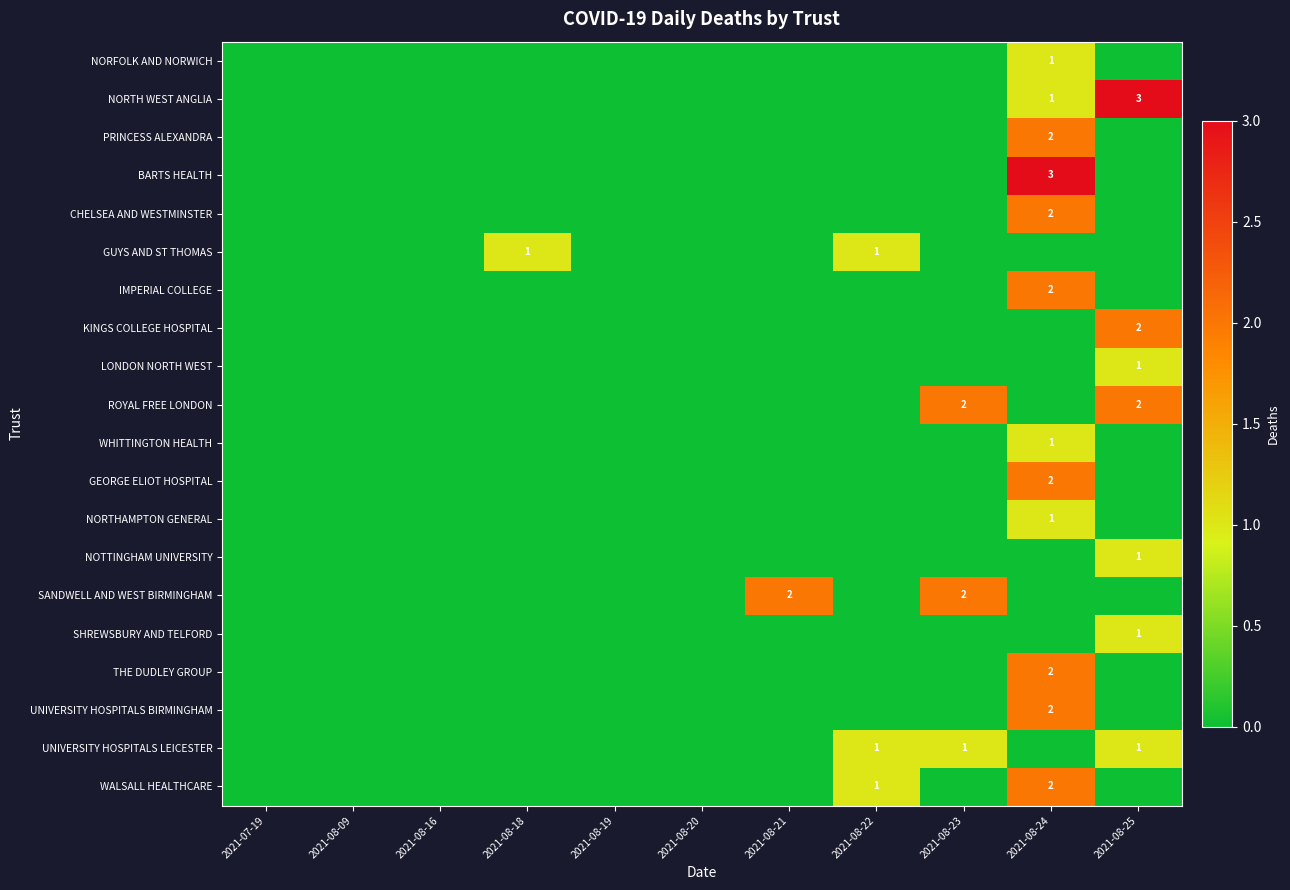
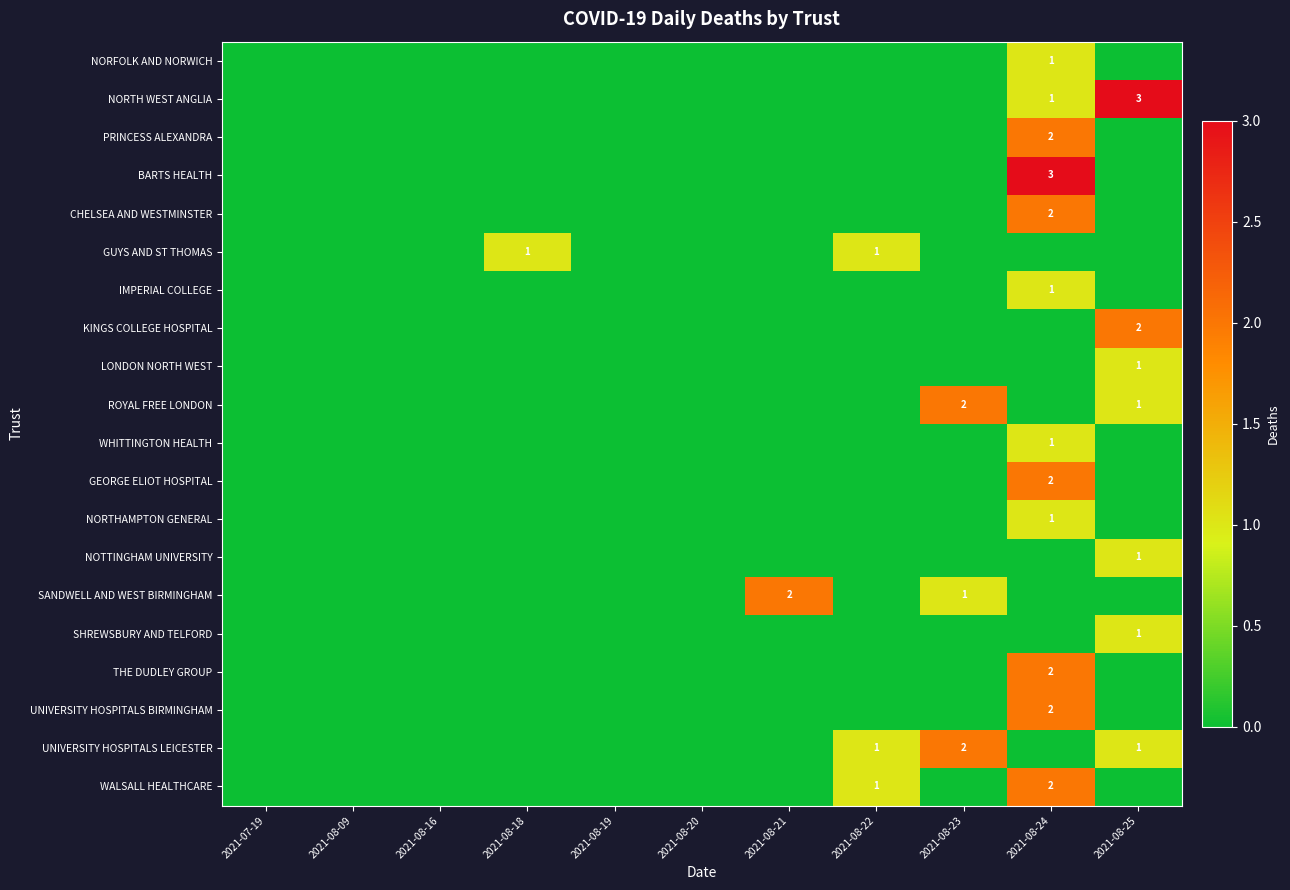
  {
    "NORFOLK AND NORWICH": {
      "2021-08-24": 1
    },
    "NORTH WEST ANGLIA": {
      "2021-08-24": 1,
      "2021-08-25": 3
    },
    "PRINCESS ALEXANDRA": {
      "2021-08-24": 2
    },
    "BARTS HEALTH": {
      "2021-08-24": 3
    },
    "CHELSEA AND WESTMINSTER": {
      "2021-08-24": 2
    },
    "GUYS AND ST THOMAS": {
      "2021-08-18": 1,
      "2021-08-22": 1
    },
    "IMPERIAL COLLEGE": {
-     "2021-08-24": 2
+     "2021-08-24": 1
    },
    "KINGS COLLEGE HOSPITAL": {
      "2021-08-25": 2
    },
    "LONDON NORTH WEST": {
      "2021-08-25": 1
    },
    "ROYAL FREE LONDON": {
      "2021-08-23": 2,
-     "2021-08-25": 2
+     "2021-08-25": 1
    },
    "WHITTINGTON HEALTH": {
      "2021-08-24": 1
    },
    "GEORGE ELIOT HOSPITAL": {
      "2021-08-24": 2
    },
    "NORTHAMPTON GENERAL": {
      "2021-08-24": 1
    },
    "NOTTINGHAM UNIVERSITY": {
      "2021-08-25": 1
    },
    "SANDWELL AND WEST BIRMINGHAM": {
      "2021-08-21": 2,
-     "2021-08-23": 2
+     "2021-08-23": 1
    },
    "SHREWSBURY AND TELFORD": {
      "2021-08-25": 1
    },
    "THE DUDLEY GROUP": {
      "2021-08-24": 2
    },
    "UNIVERSITY HOSPITALS BIRMINGHAM": {
      "2021-08-24": 2
    },
    "UNIVERSITY HOSPITALS LEICESTER": {
      "2021-08-22": 1,
-     "2021-08-23": 1,
+     "2021-08-23": 2,
      "2021-08-25": 1
    },
    "WALSALL HEALTHCARE": {
      "2021-08-22": 1,
      "2021-08-24": 2
    }
  }
